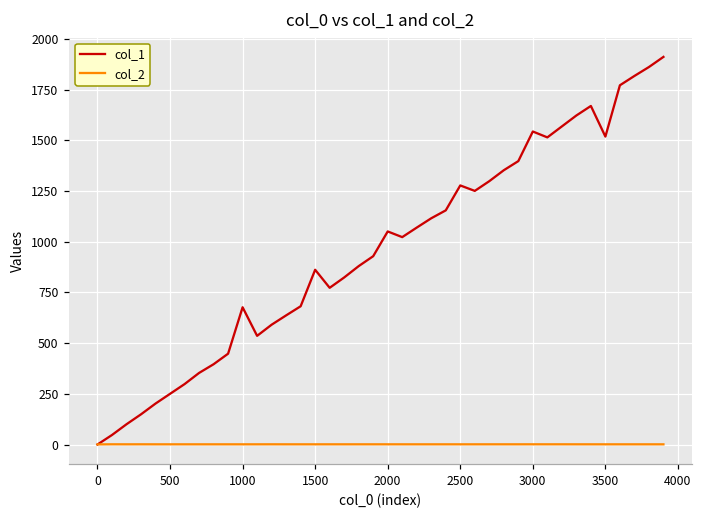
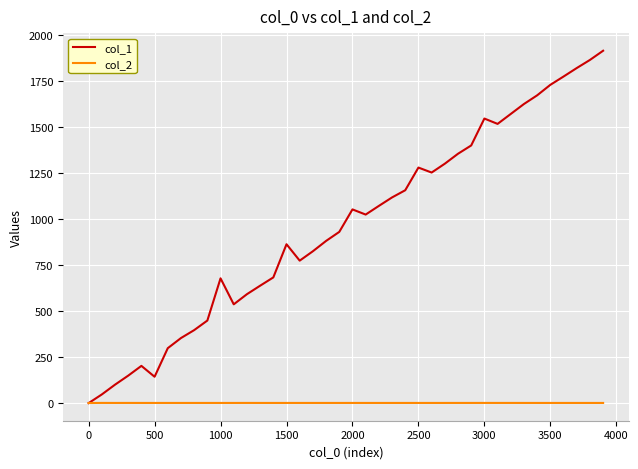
  {
    "col_1": {
-     "500": 250,
+     "500": 140,
      "1000": 680,
      "1500": 860,
      "2000": 1050,
      "2500": 1280,
      "3000": 1540,
-     "3500": 1520
+     "3500": 1730
    },
    "col_2": {
      "500": 0,
      "1000": 0,
      "1500": 0,
      "2000": 0,
      "2500": 0,
      "3000": 0,
      "3500": 0
    }
  }
